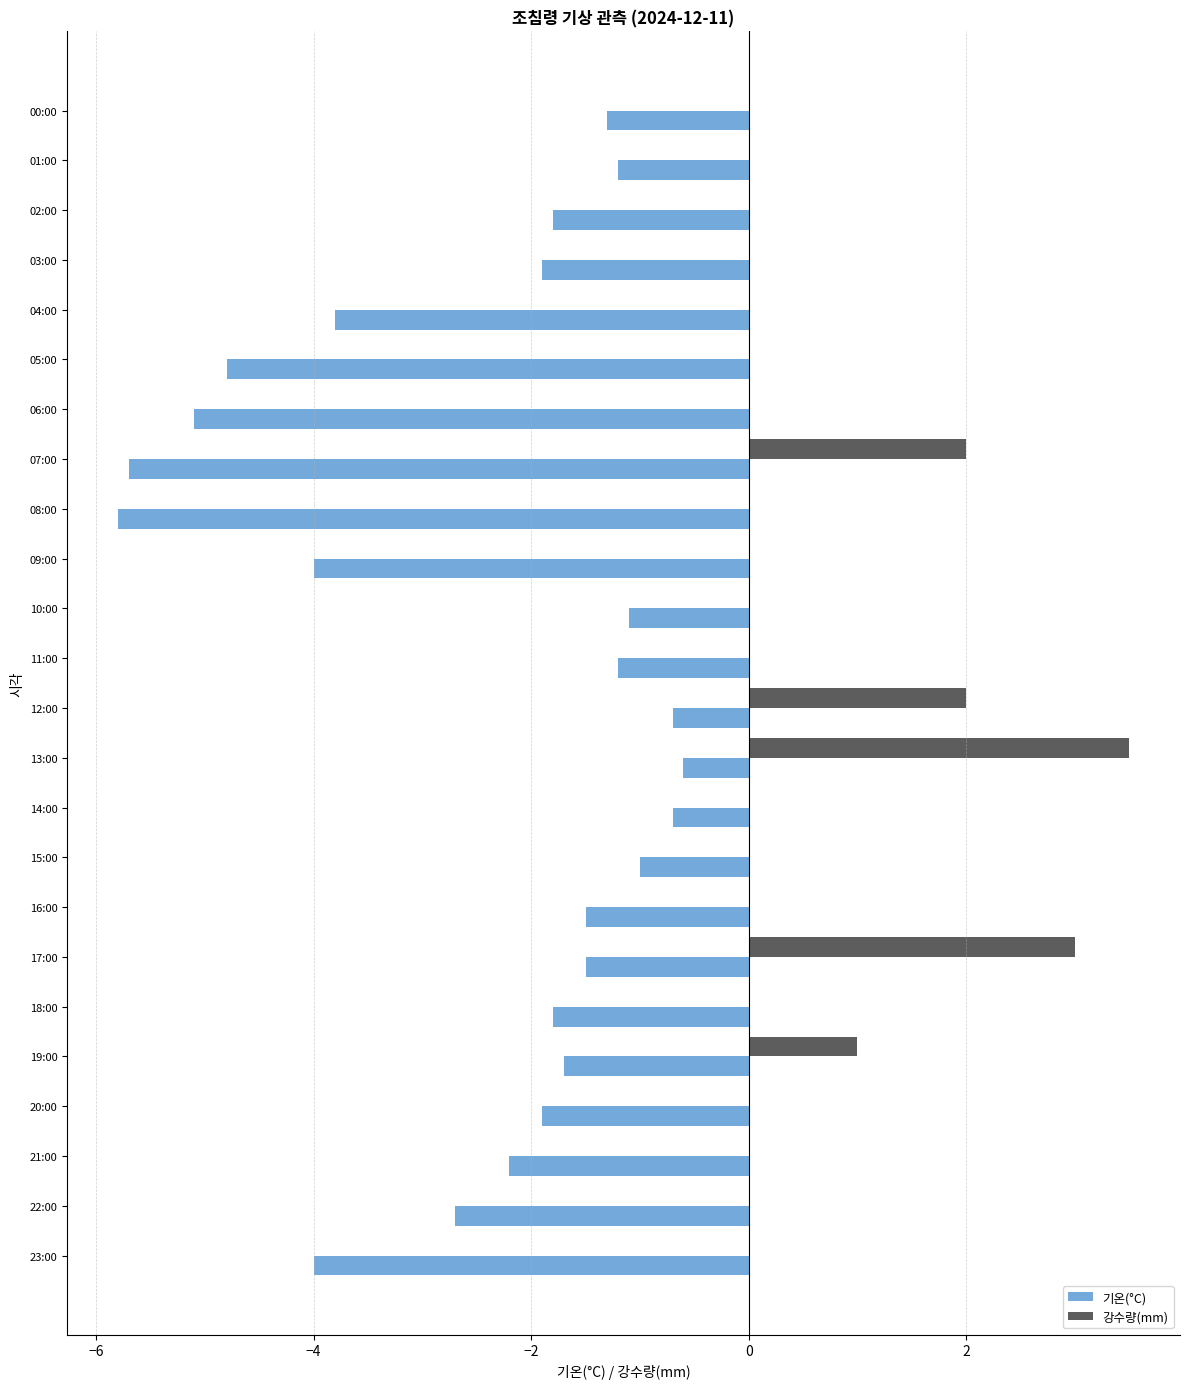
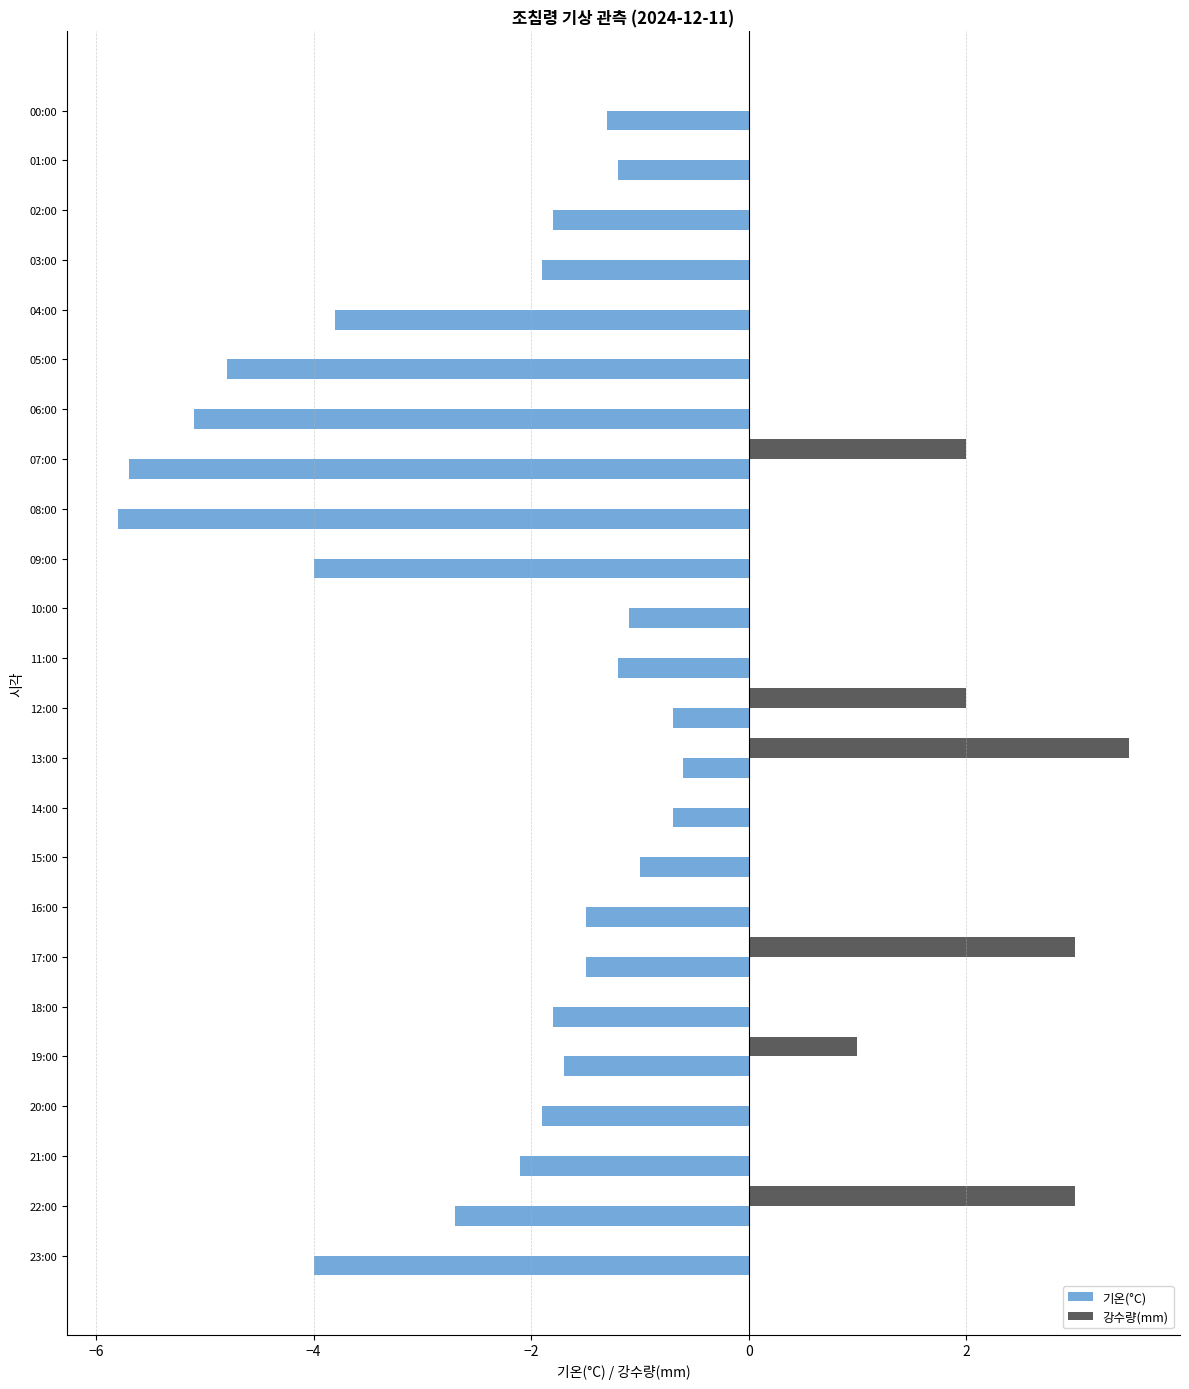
  {
    "기온(°C)": {
      "00:00": -1.3,
      "01:00": -1.2,
      "02:00": -1.8,
      "03:00": -1.9,
      "04:00": -3.8,
      "05:00": -4.8,
      "06:00": -5.1,
      "07:00": -5.7,
      "08:00": -5.8,
      "09:00": -4.0,
      "10:00": -1.1,
      "11:00": -1.2,
      "12:00": -0.7,
      "13:00": -0.6,
      "14:00": -0.7,
      "15:00": -1.0,
      "16:00": -1.5,
      "17:00": -1.5,
      "18:00": -1.8,
      "19:00": -1.7,
      "20:00": -1.9,
-     "21:00": -2.2,
+     "21:00": -2.1,
      "22:00": -2.7,
      "23:00": -4.0
    },
    "강수량(mm)": {
      "00:00": 0,
      "01:00": 0,
      "02:00": 0,
      "03:00": 0,
      "04:00": 0,
      "05:00": 0,
      "06:00": 0,
      "07:00": 2,
      "08:00": 0,
      "09:00": 0,
      "10:00": 0,
      "11:00": 0,
      "12:00": 2,
      "13:00": 3.50,
      "14:00": 0,
      "15:00": 0,
      "16:00": 0,
      "17:00": 3,
      "18:00": 0,
      "19:00": 1,
      "20:00": 0,
      "21:00": 0,
-     "22:00": 0,
+     "22:00": 3,
      "23:00": 0
    }
  }
